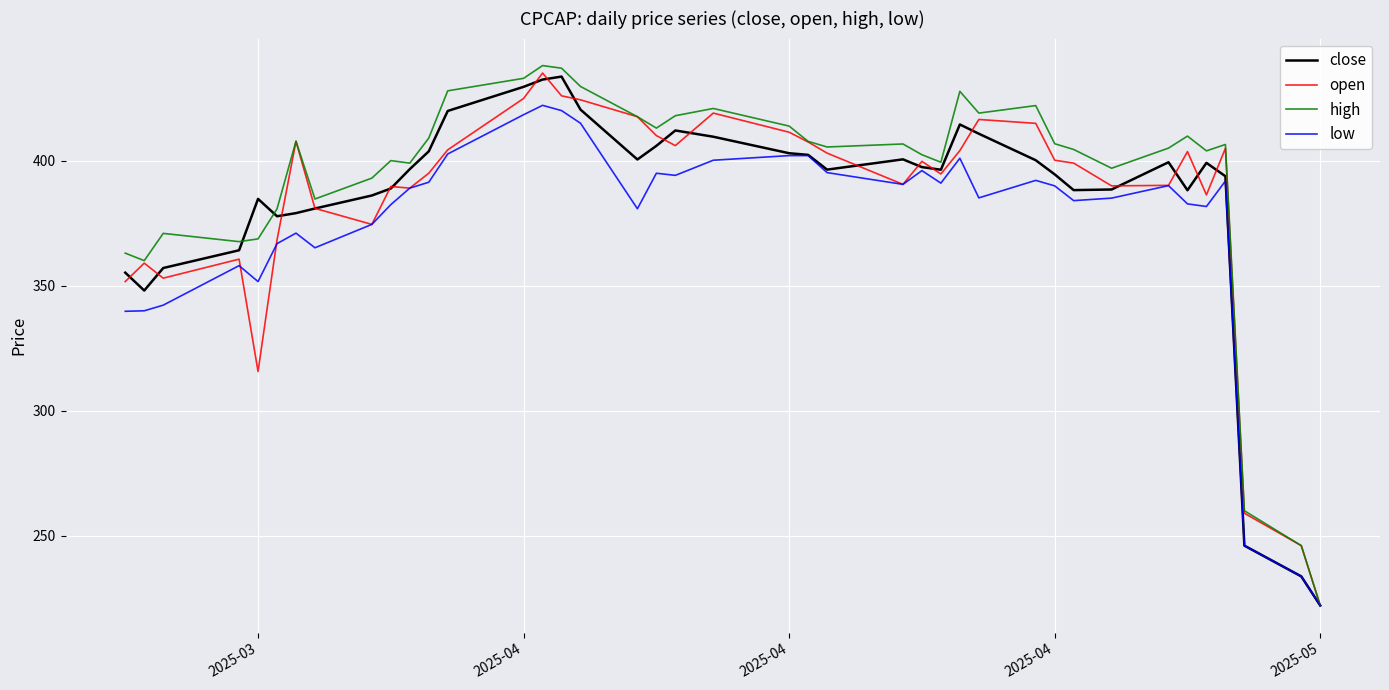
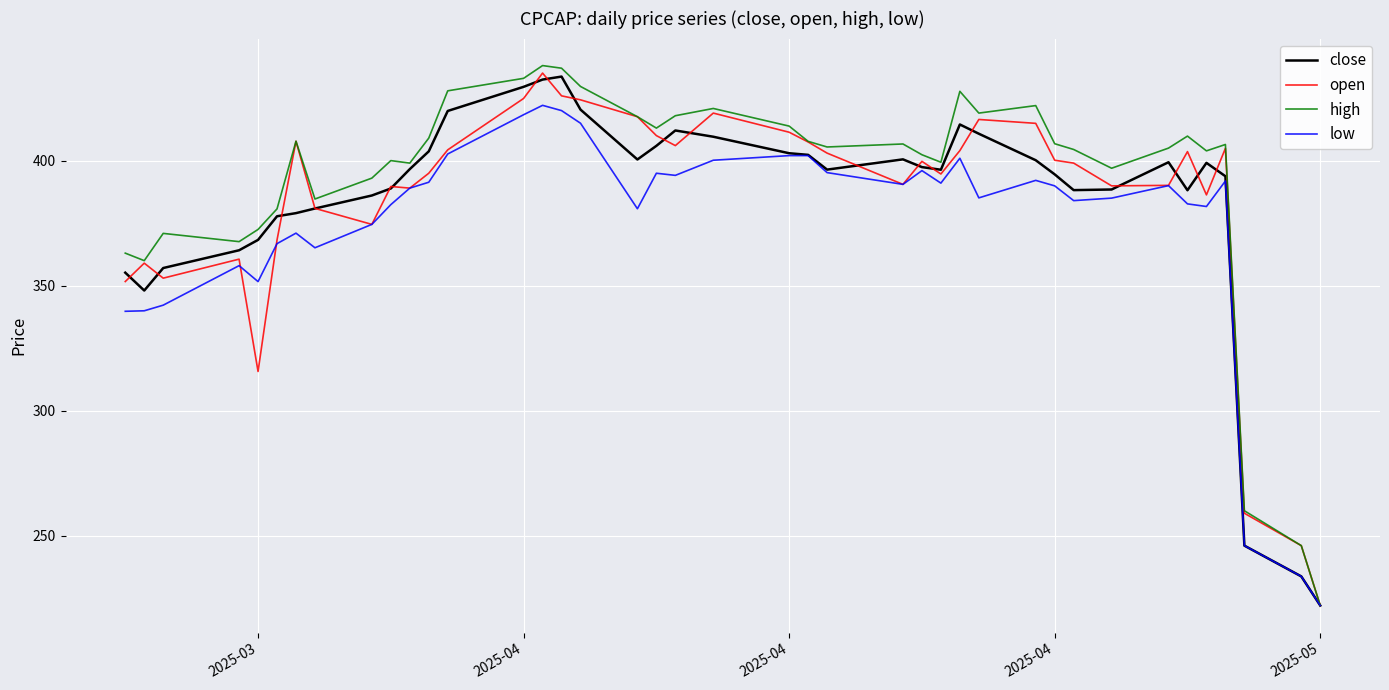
  {
    "close": {
-     "2025-03": 385
+     "2025-03": 368
    },
    "open": {
      "2025-03": 316
    },
    "high": {
-     "2025-03": 369
+     "2025-03": 372
    },
    "low": {
      "2025-03": 352
    }
  }
